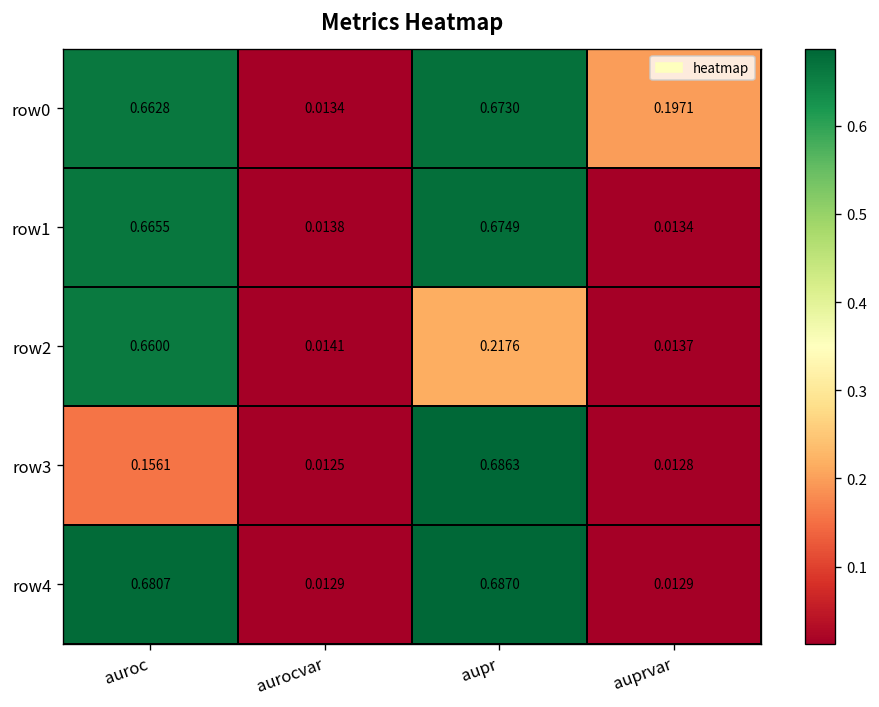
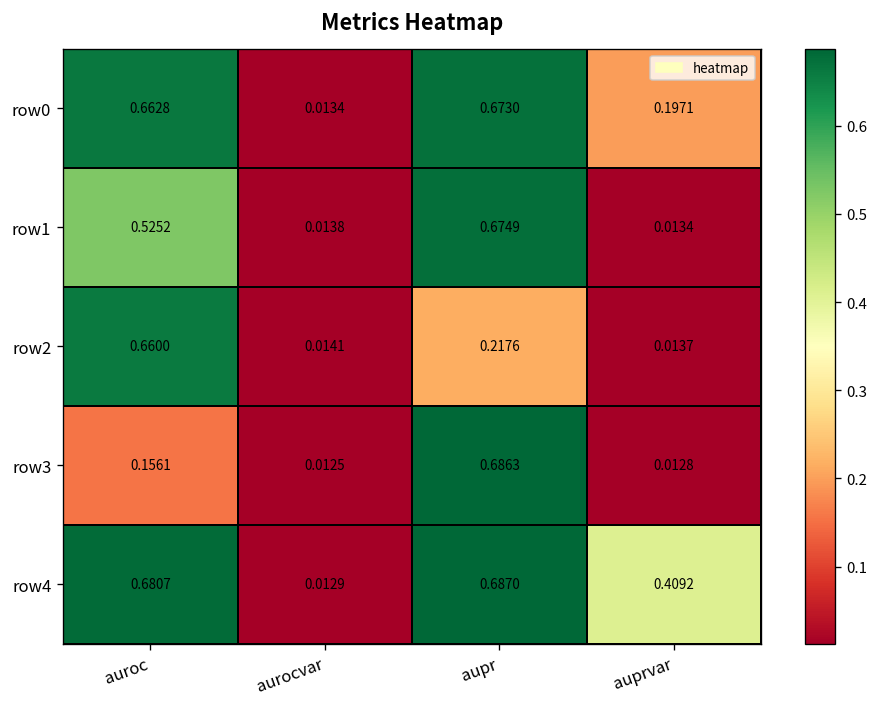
  {
    "row0": {
      "auroc": 0.6628,
      "aurocvar": 0.0134,
      "aupr": 0.6730,
      "auprvar": 0.1971
    },
    "row1": {
-     "auroc": 0.6655,
+     "auroc": 0.5252,
      "aurocvar": 0.0138,
      "aupr": 0.6749,
      "auprvar": 0.0134
    },
    "row2": {
      "auroc": 0.6600,
      "aurocvar": 0.0141,
      "aupr": 0.2176,
      "auprvar": 0.0137
    },
    "row3": {
      "auroc": 0.1561,
      "aurocvar": 0.0125,
      "aupr": 0.6863,
      "auprvar": 0.0128
    },
    "row4": {
      "auroc": 0.6807,
      "aurocvar": 0.0129,
      "aupr": 0.6870,
-     "auprvar": 0.0129
+     "auprvar": 0.4092
    }
  }
